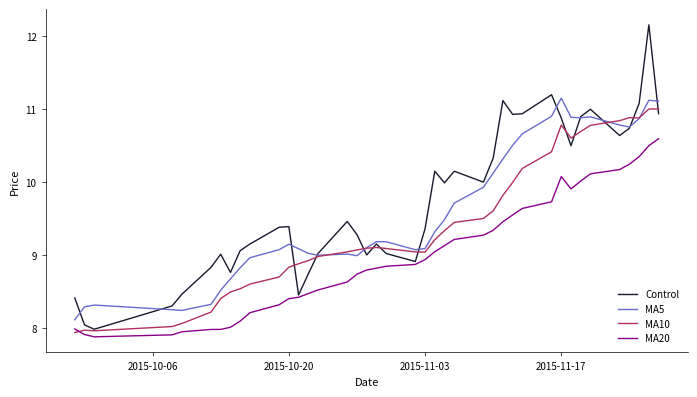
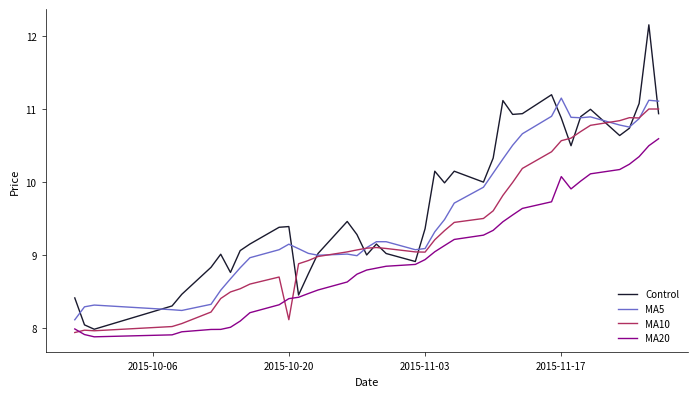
  {
    "Control": {
      "2015-10-20": 9.4,
      "2015-11-03": 9.4,
      "2015-11-17": 10.9
    },
    "MA5": {
      "2015-10-20": 9.1,
      "2015-11-03": 9.1,
      "2015-11-17": 11.2
    },
    "MA10": {
-     "2015-10-20": 8.8,
+     "2015-10-20": 8.1,
      "2015-11-03": 9.0,
-     "2015-11-17": 10.8
+     "2015-11-17": 10.6
    },
    "MA20": {
      "2015-10-20": 8.4,
      "2015-11-03": 8.9,
      "2015-11-17": 10.1
    }
  }
